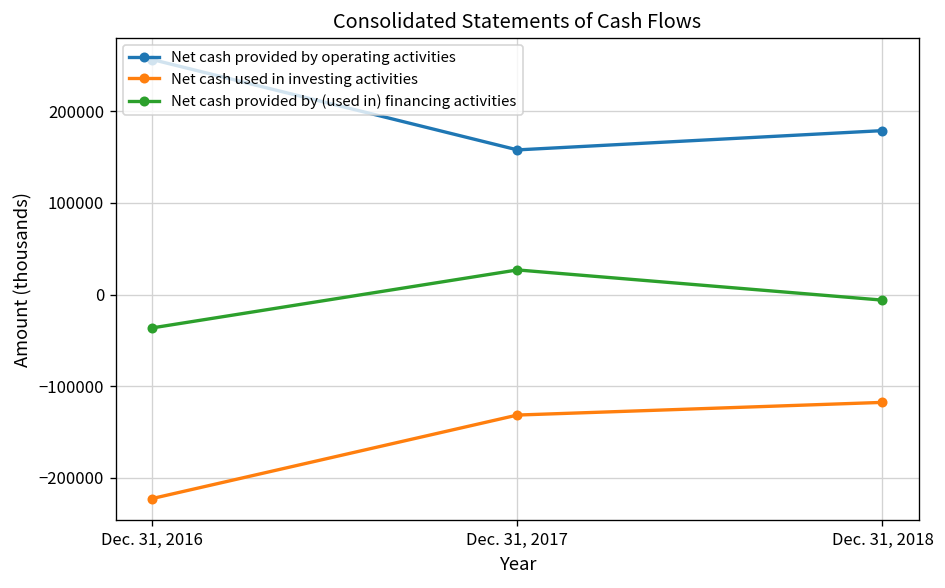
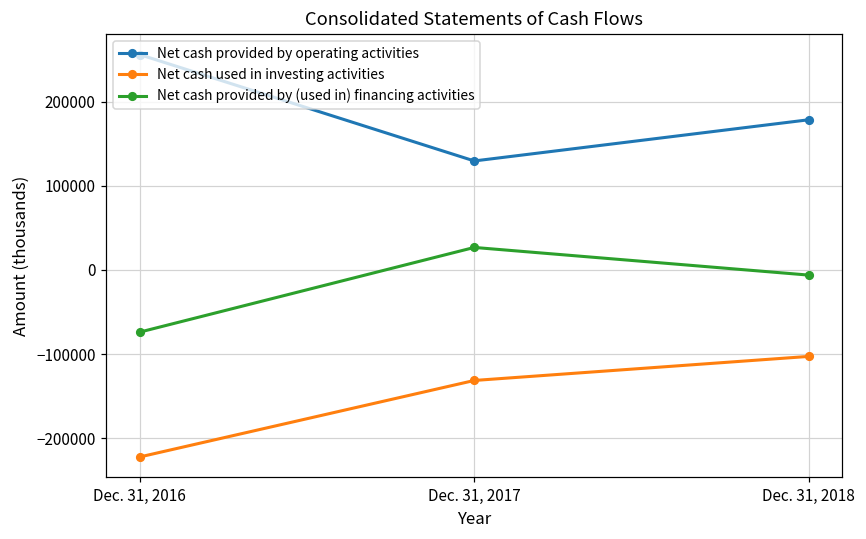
  {
    "Net cash provided by operating activities": {
-     "Dec. 31, 2017": 160000,
+     "Dec. 31, 2017": 130000,
      "Dec. 31, 2018": 180000
    },
    "Net cash used in investing activities": {
      "Dec. 31, 2016": -220000,
      "Dec. 31, 2017": -130000,
-     "Dec. 31, 2018": -120000
+     "Dec. 31, 2018": -100000
    },
    "Net cash provided by (used in) financing activities": {
-     "Dec. 31, 2016": -40000,
+     "Dec. 31, 2016": -70000,
      "Dec. 31, 2017": 30000,
      "Dec. 31, 2018": -10000
    }
  }
